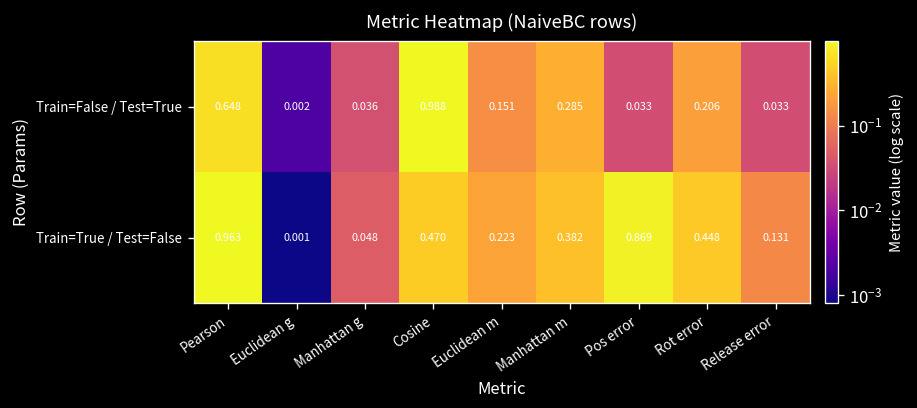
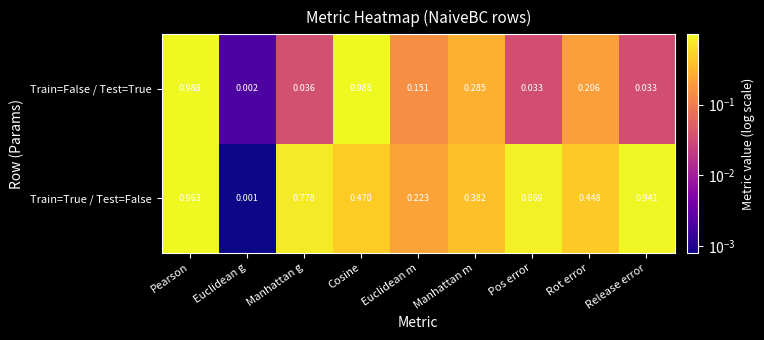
  {
    "Train=False / Test=True": {
-     "Pearson": 0.648,
+     "Pearson": 0.988,
      "Euclidean g": 0.002,
      "Manhattan g": 0.036,
      "Cosine": 0.988,
      "Euclidean m": 0.151,
      "Manhattan m": 0.285,
      "Pos error": 0.033,
      "Rot error": 0.206,
      "Release error": 0.033
    },
    "Train=True / Test=False": {
      "Pearson": 0.963,
      "Euclidean g": 0.001,
-     "Manhattan g": 0.048,
+     "Manhattan g": 0.778,
      "Cosine": 0.470,
      "Euclidean m": 0.223,
      "Manhattan m": 0.382,
      "Pos error": 0.869,
      "Rot error": 0.448,
-     "Release error": 0.131
+     "Release error": 0.941
    }
  }
